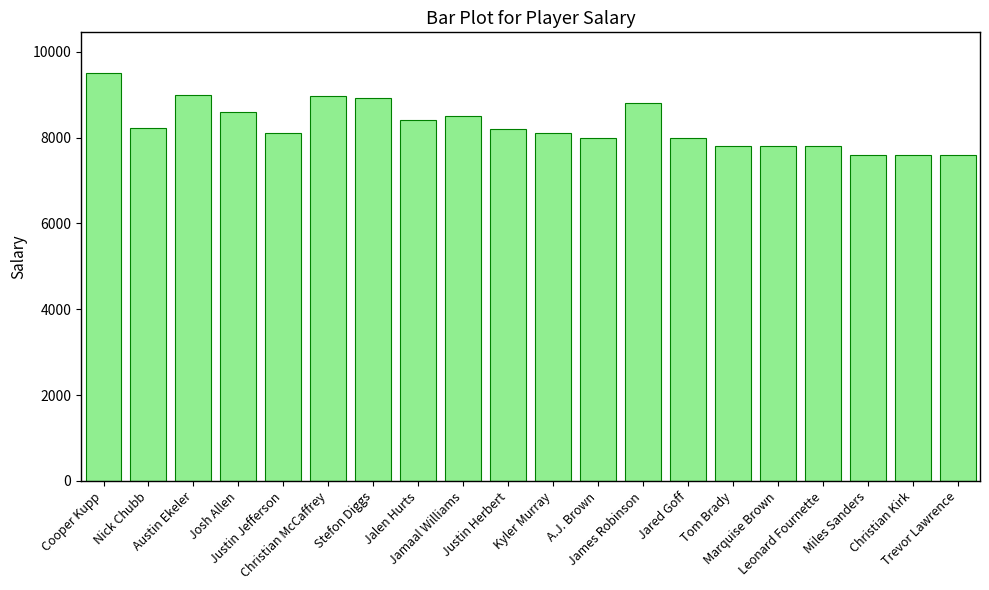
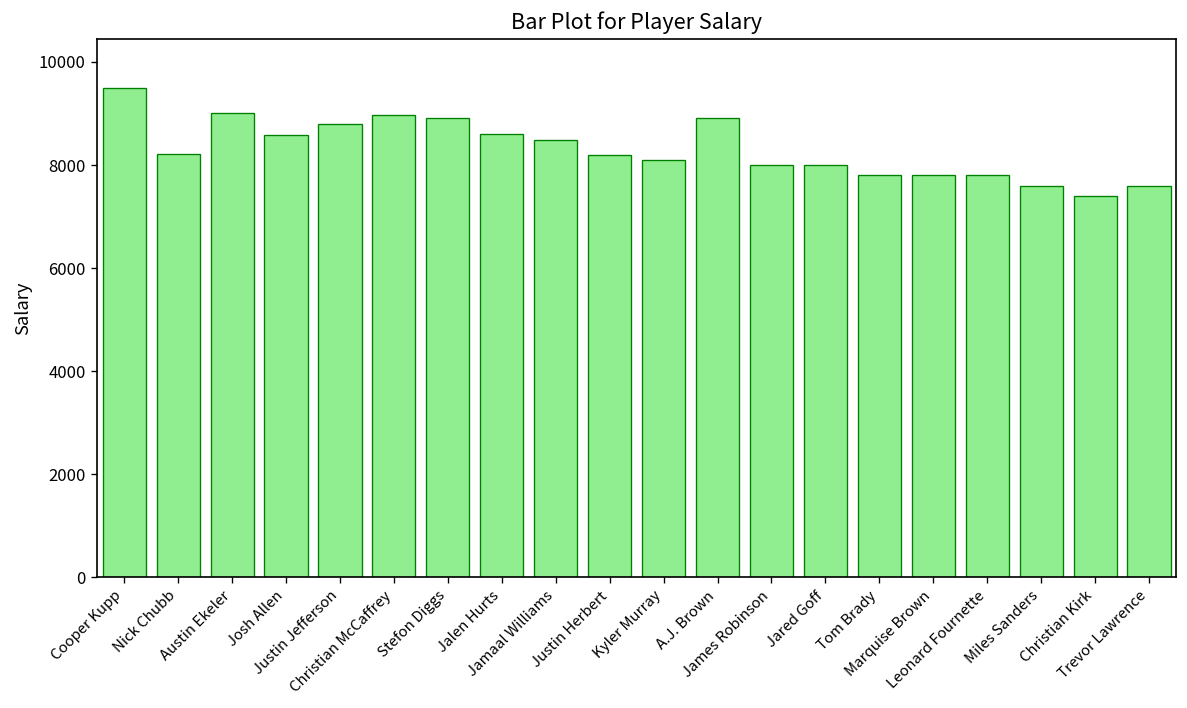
  {
    "Cooper Kupp": 9500,
    "Nick Chubb": 8200,
    "Austin Ekeler": 9000,
    "Josh Allen": 8600,
-   "Justin Jefferson": 8100,
+   "Justin Jefferson": 8800,
    "Christian McCaffrey": 9000,
    "Stefon Diggs": 8900,
-   "Jalen Hurts": 8400,
+   "Jalen Hurts": 8600,
    "Jamaal Williams": 8500,
    "Justin Herbert": 8200,
    "Kyler Murray": 8100,
-   "A.J. Brown": 8000,
-   "James Robinson": 8800,
+   "A.J. Brown": 8900,
+   "James Robinson": 8000,
    "Jared Goff": 8000,
    "Tom Brady": 7800,
    "Marquise Brown": 7800,
    "Leonard Fournette": 7800,
    "Miles Sanders": 7600,
-   "Christian Kirk": 7600,
+   "Christian Kirk": 7400,
    "Trevor Lawrence": 7600
  }
